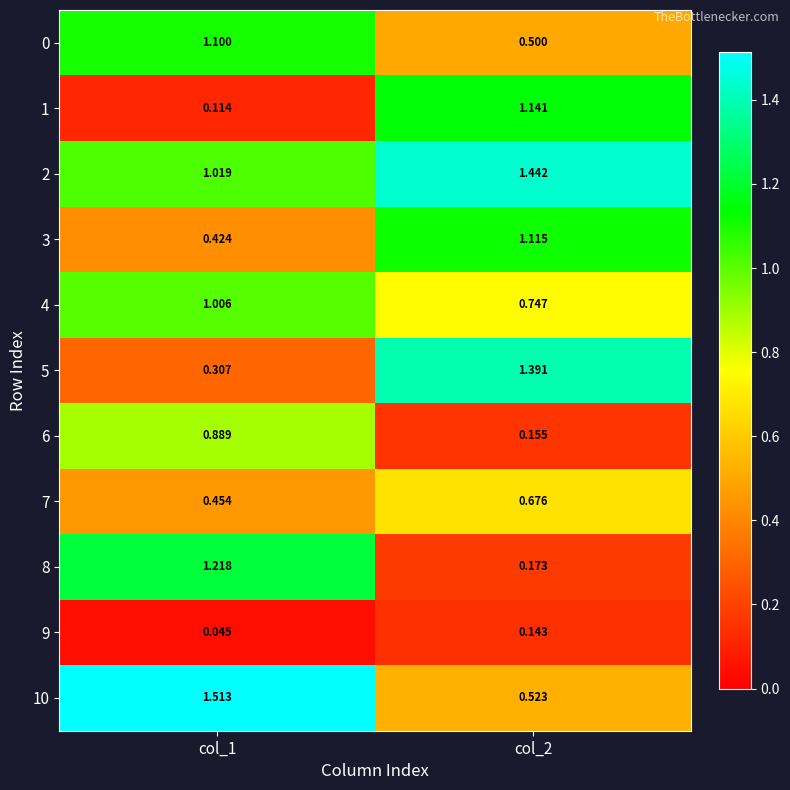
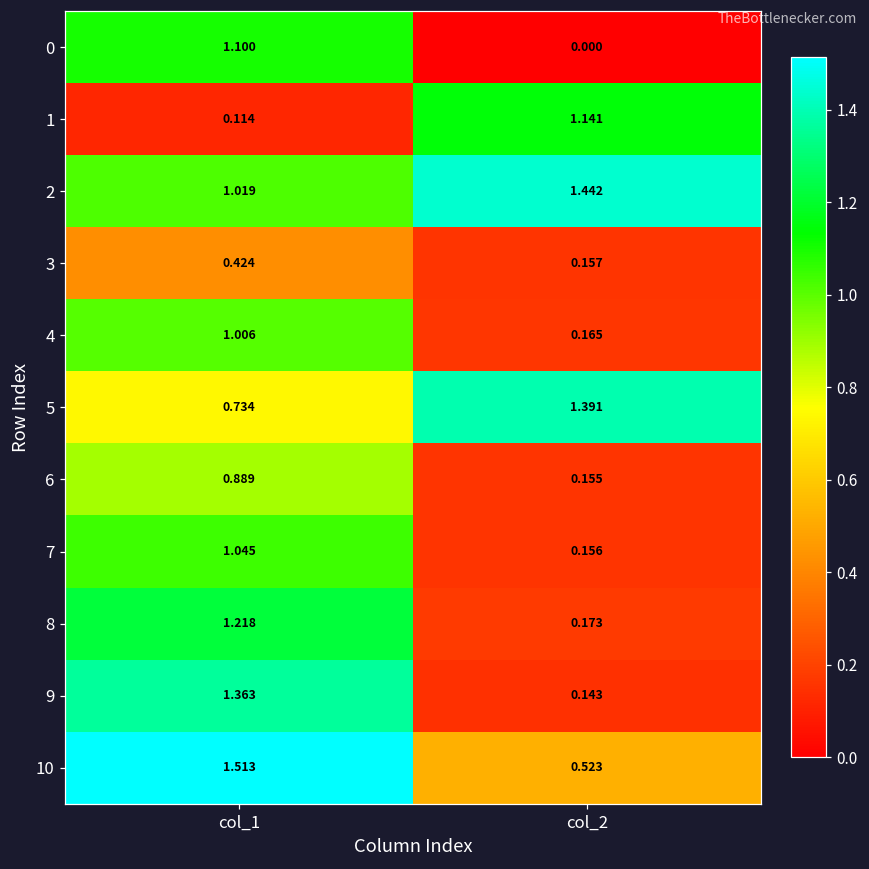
  {
    "0": {
      "col_1": 1.100,
-     "col_2": 0.500
+     "col_2": 0.000
    },
    "1": {
      "col_1": 0.114,
      "col_2": 1.141
    },
    "2": {
      "col_1": 1.019,
      "col_2": 1.442
    },
    "3": {
      "col_1": 0.424,
-     "col_2": 1.115
+     "col_2": 0.157
    },
    "4": {
      "col_1": 1.006,
-     "col_2": 0.747
+     "col_2": 0.165
    },
    "5": {
-     "col_1": 0.307,
+     "col_1": 0.734,
      "col_2": 1.391
    },
    "6": {
      "col_1": 0.889,
      "col_2": 0.155
    },
    "7": {
-     "col_1": 0.454,
-     "col_2": 0.676
+     "col_1": 1.045,
+     "col_2": 0.156
    },
    "8": {
      "col_1": 1.218,
      "col_2": 0.173
    },
    "9": {
-     "col_1": 0.045,
+     "col_1": 1.363,
      "col_2": 0.143
    },
    "10": {
      "col_1": 1.513,
      "col_2": 0.523
    }
  }
